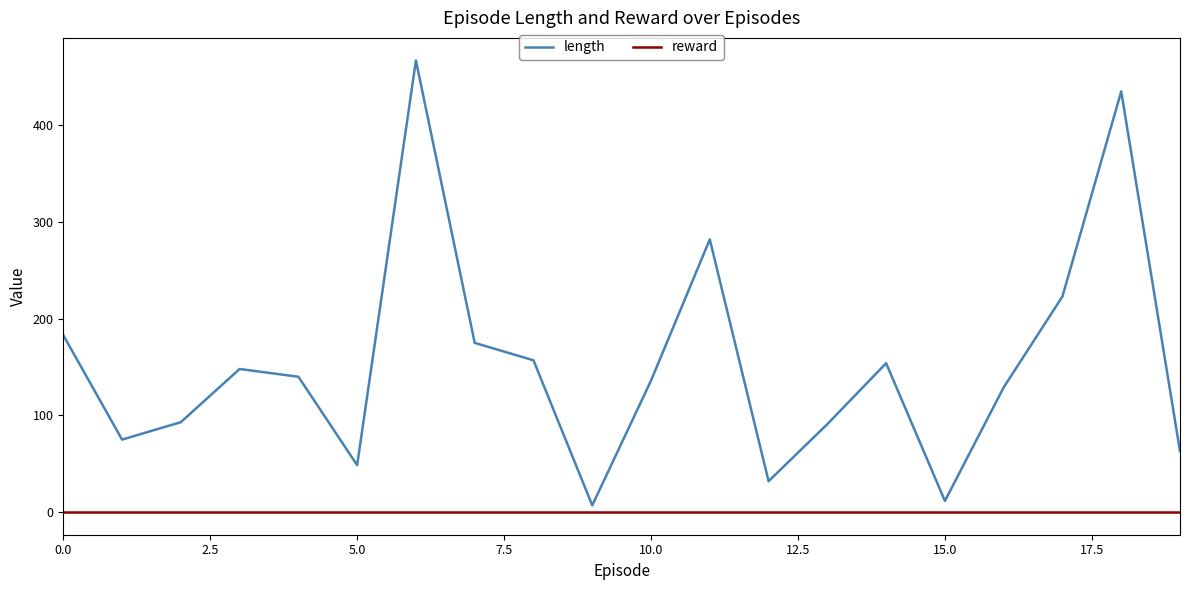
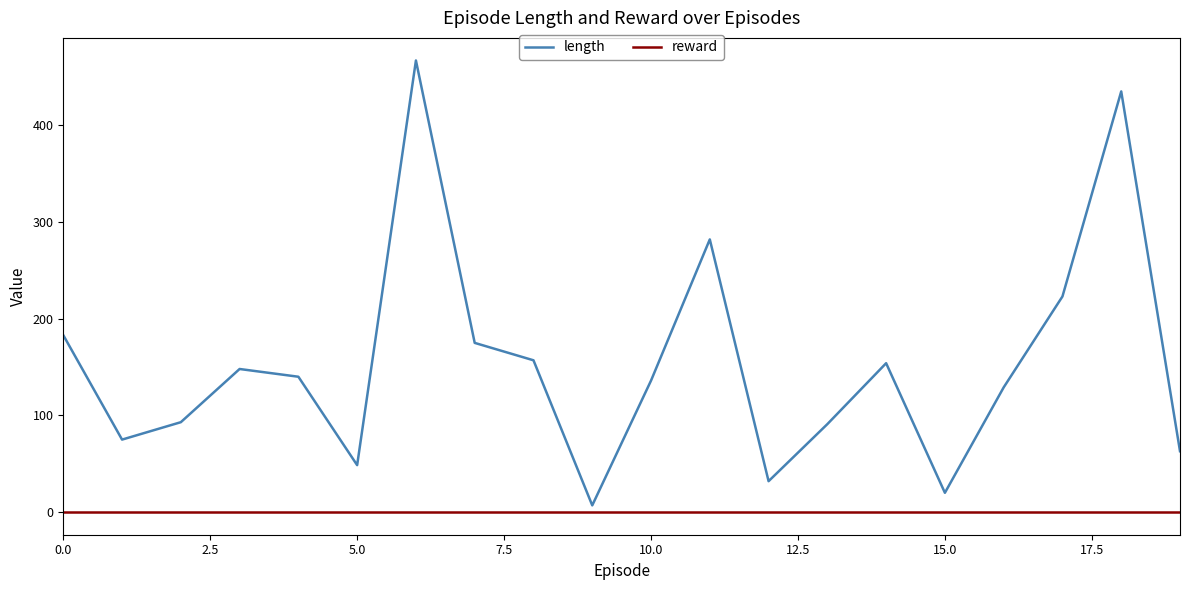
  {
    "length": {
      "0.0": 180,
      "5.0": 50,
      "10.0": 140,
-     "15.0": 10
+     "15.0": 20
    },
    "reward": {
      "0.0": 0,
      "5.0": 0,
      "10.0": 0,
      "15.0": 0
    }
  }
